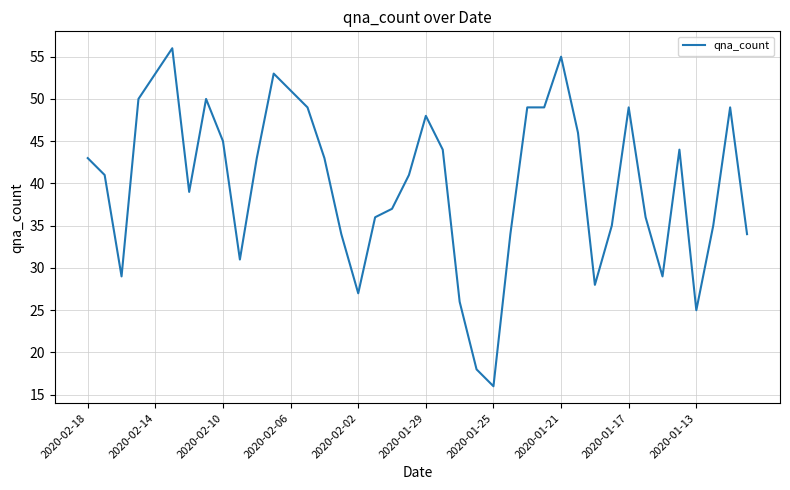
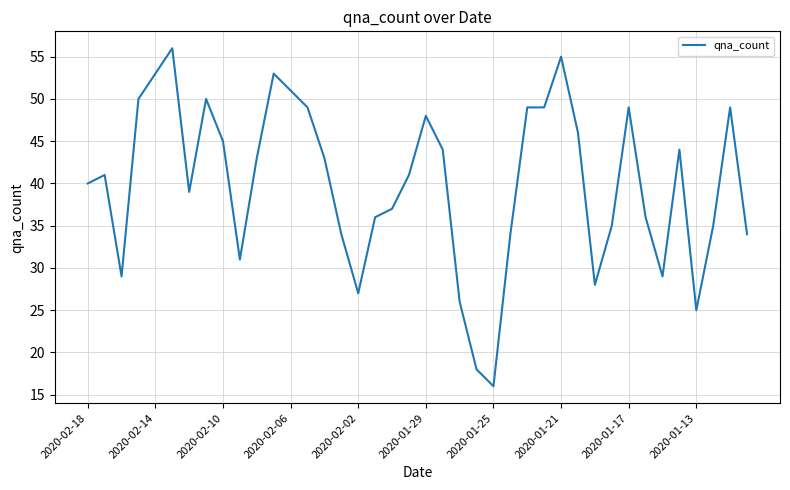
  {
-   "2020-02-18": 43,
+   "2020-02-18": 40,
    "2020-02-14": 53,
    "2020-02-10": 45,
    "2020-02-06": 51,
    "2020-02-02": 27,
    "2020-01-29": 48,
    "2020-01-25": 16,
    "2020-01-21": 55,
    "2020-01-17": 49,
    "2020-01-13": 25
  }
